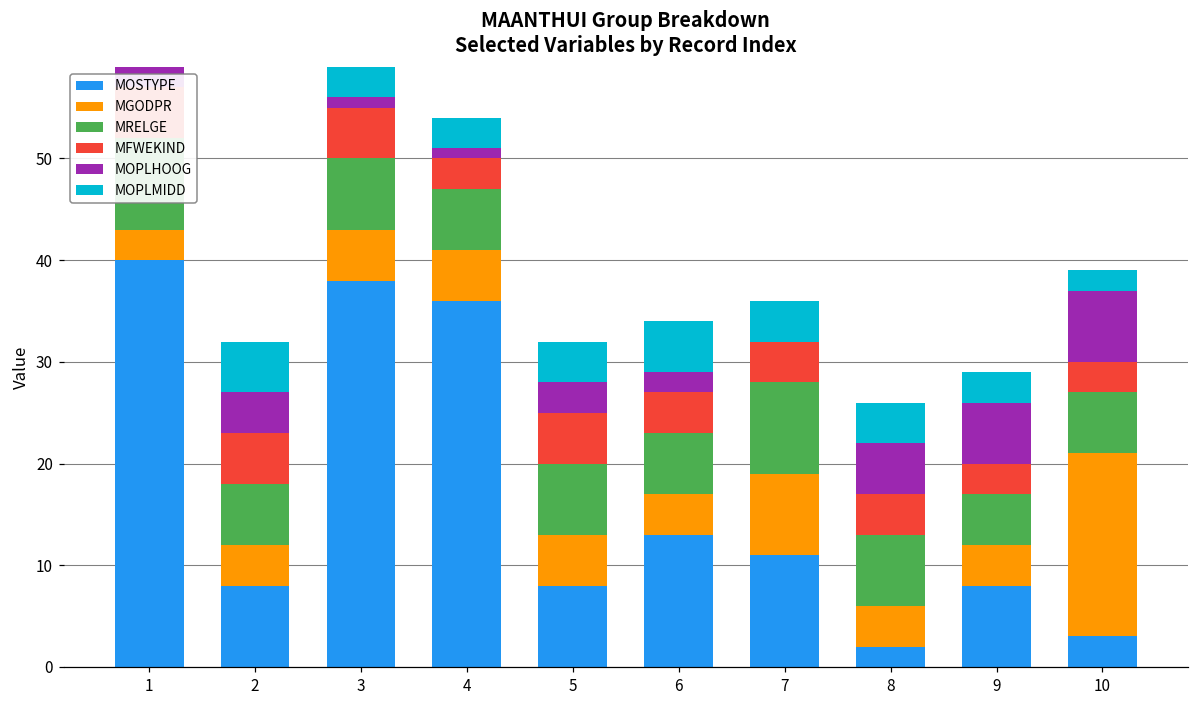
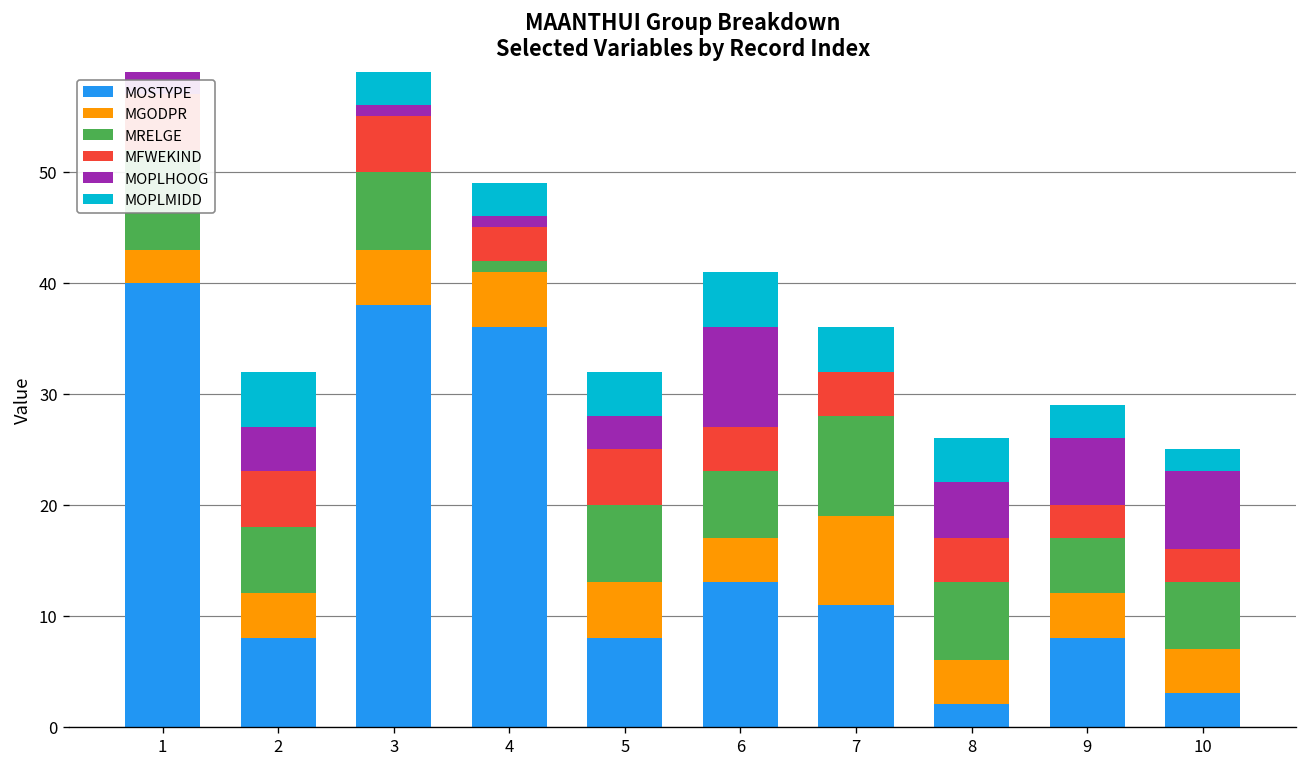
  {
    "MGODPR": {
      "1": 3,
      "2": 4,
      "3": 5,
      "4": 5,
      "5": 5,
      "6": 4,
      "7": 8,
      "8": 4,
      "9": 4,
-     "10": 18
+     "10": 4
    },
    "MRELGE": {
      "2": 6,
      "3": 7,
-     "4": 6,
+     "4": 1,
      "5": 7,
      "6": 6,
      "7": 9,
      "8": 7,
      "9": 5,
      "10": 6
    },
    "MFWEKIND": {
      "2": 5,
      "3": 5,
      "4": 3,
      "5": 5,
      "6": 4,
      "7": 4,
      "8": 4,
      "9": 3,
      "10": 3
    },
    "MOPLHOOG": {
      "1": 2,
      "2": 4,
      "3": 1,
      "4": 1,
      "5": 3,
-     "6": 2,
+     "6": 9,
      "7": 0,
      "8": 5,
      "9": 6,
      "10": 7
    }
  }
